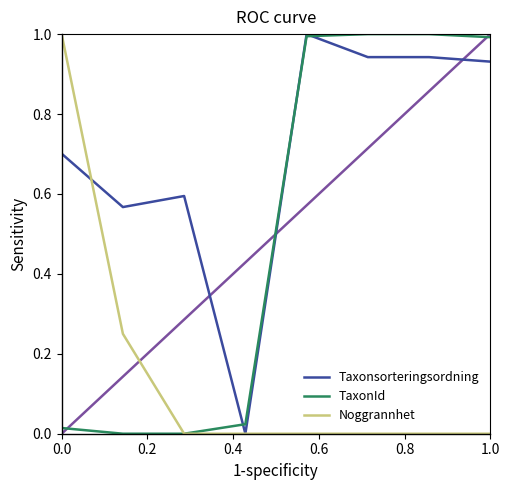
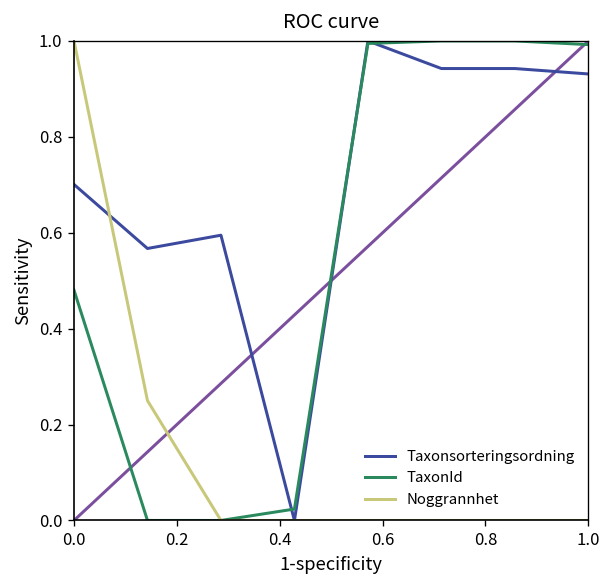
  {
    "Taxonsorteringsordning": {
      "0.0": 0.70,
      "1.0": 0.93
    },
    "TaxonId": {
-     "0.0": 0.01,
+     "0.0": 0.48,
      "1.0": 0.99
    },
    "Noggrannhet": {
      "0.0": 1.00,
      "1.0": 0.00
    }
  }
